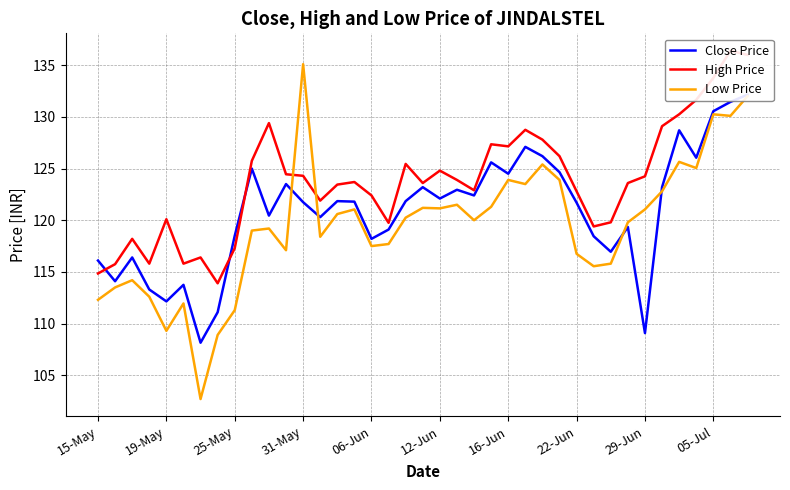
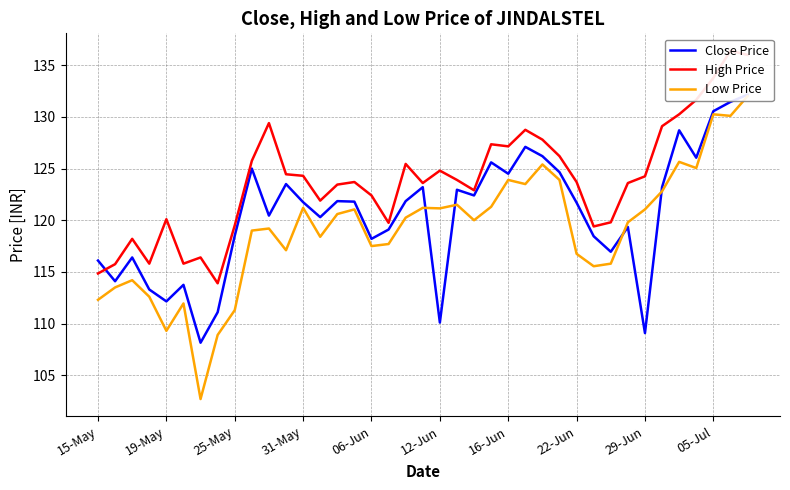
  {
    "Close Price": {
      "15-May": 116.1,
      "19-May": 112.2,
      "25-May": 118.5,
      "31-May": 121.8,
      "06-Jun": 118.2,
-     "12-Jun": 122.1,
+     "12-Jun": 110.1,
      "16-Jun": 124.5,
      "22-Jun": 121.7,
      "29-Jun": 109.1,
      "05-Jul": 130.6
    },
    "High Price": {
      "15-May": 114.9,
      "19-May": 120.1,
-     "25-May": 117.3,
+     "25-May": 119.5,
      "31-May": 124.3,
      "06-Jun": 122.4,
      "12-Jun": 124.8,
      "16-Jun": 127.2,
-     "22-Jun": 122.8,
+     "22-Jun": 123.7,
      "29-Jun": 124.3
    },
    "Low Price": {
      "15-May": 112.3,
      "19-May": 109.3,
      "25-May": 111.3,
-     "31-May": 135.1,
+     "31-May": 121.2,
      "06-Jun": 117.5,
      "12-Jun": 121.2,
      "16-Jun": 123.9,
      "22-Jun": 116.8,
      "29-Jun": 121.1,
      "05-Jul": 130.3
    }
  }
